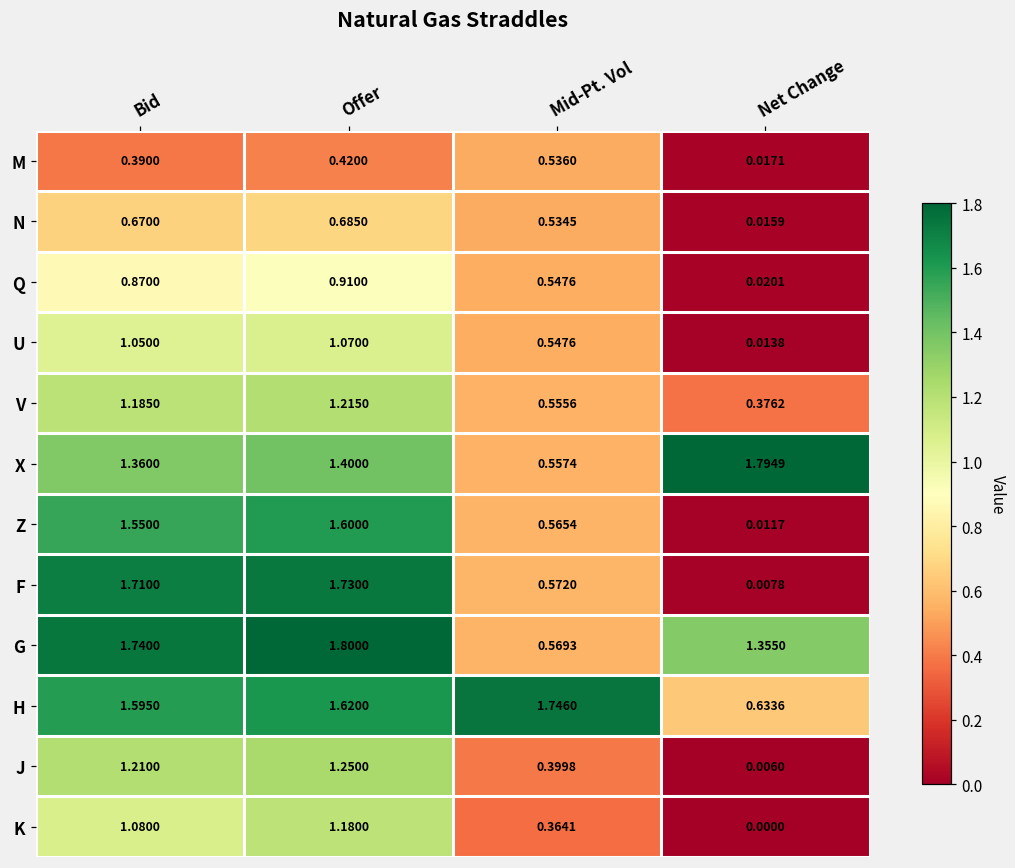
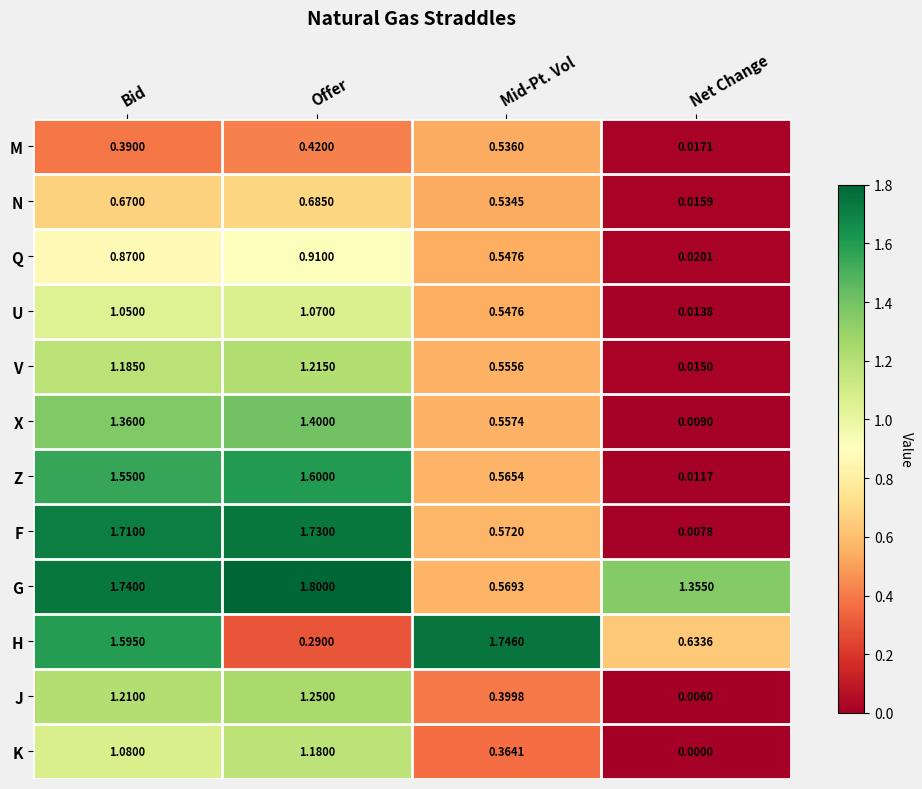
  {
    "M": {
      "Bid": 0.3900,
      "Offer": 0.4200,
      "Mid-Pt. Vol": 0.5360,
      "Net Change": 0.0171
    },
    "N": {
      "Bid": 0.6700,
      "Offer": 0.6850,
      "Mid-Pt. Vol": 0.5345,
      "Net Change": 0.0159
    },
    "Q": {
      "Bid": 0.8700,
      "Offer": 0.9100,
      "Mid-Pt. Vol": 0.5476,
      "Net Change": 0.0201
    },
    "U": {
      "Bid": 1.0500,
      "Offer": 1.0700,
      "Mid-Pt. Vol": 0.5476,
      "Net Change": 0.0138
    },
    "V": {
      "Bid": 1.1850,
      "Offer": 1.2150,
      "Mid-Pt. Vol": 0.5556,
-     "Net Change": 0.3762
+     "Net Change": 0.0150
    },
    "X": {
      "Bid": 1.3600,
      "Offer": 1.4000,
      "Mid-Pt. Vol": 0.5574,
-     "Net Change": 1.7949
+     "Net Change": 0.0090
    },
    "Z": {
      "Bid": 1.5500,
      "Offer": 1.6000,
      "Mid-Pt. Vol": 0.5654,
      "Net Change": 0.0117
    },
    "F": {
      "Bid": 1.7100,
      "Offer": 1.7300,
      "Mid-Pt. Vol": 0.5720,
      "Net Change": 0.0078
    },
    "G": {
      "Bid": 1.7400,
      "Offer": 1.8000,
      "Mid-Pt. Vol": 0.5693,
      "Net Change": 1.3550
    },
    "H": {
      "Bid": 1.5950,
-     "Offer": 1.6200,
+     "Offer": 0.2900,
      "Mid-Pt. Vol": 1.7460,
      "Net Change": 0.6336
    },
    "J": {
      "Bid": 1.2100,
      "Offer": 1.2500,
      "Mid-Pt. Vol": 0.3998,
      "Net Change": 0.0060
    },
    "K": {
      "Bid": 1.0800,
      "Offer": 1.1800,
      "Mid-Pt. Vol": 0.3641,
      "Net Change": 0.0000
    }
  }
